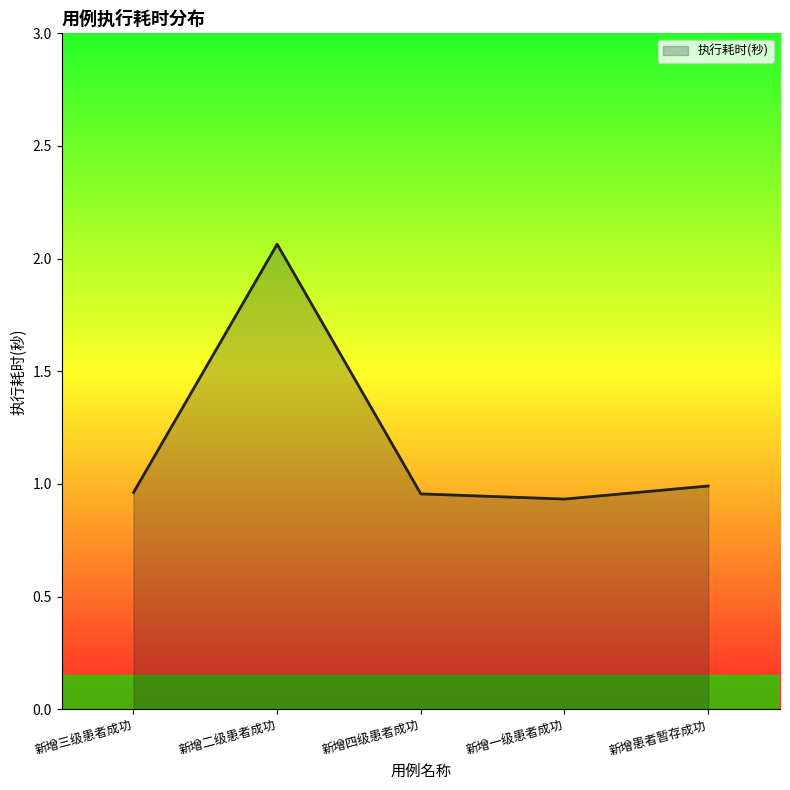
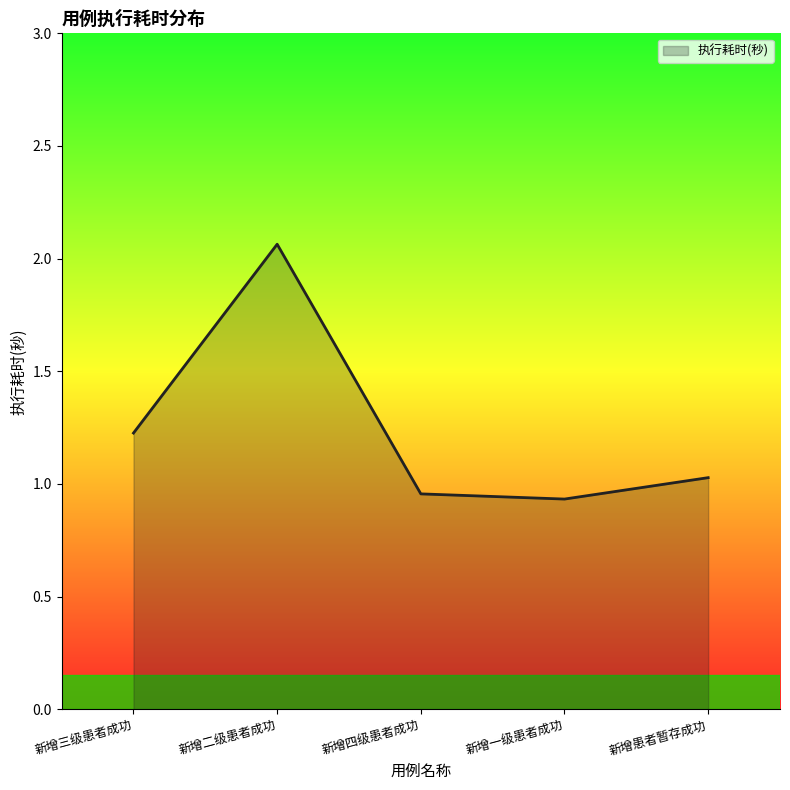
  {
-   "新增三级患者成功": 0.96,
+   "新增三级患者成功": 1.23,
    "新增二级患者成功": 2.06,
    "新增四级患者成功": 0.96,
    "新增一级患者成功": 0.93,
-   "新增患者暂存成功": 0.99
+   "新增患者暂存成功": 1.03
  }
